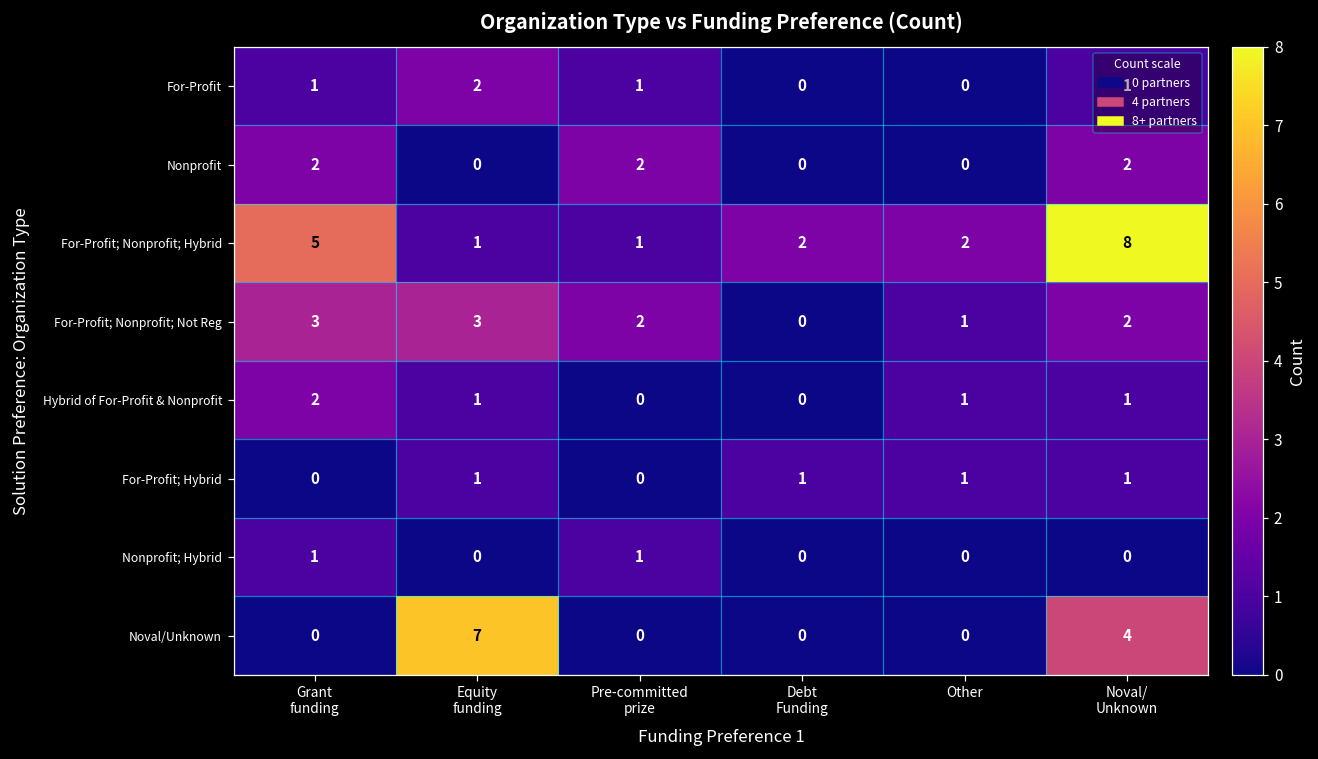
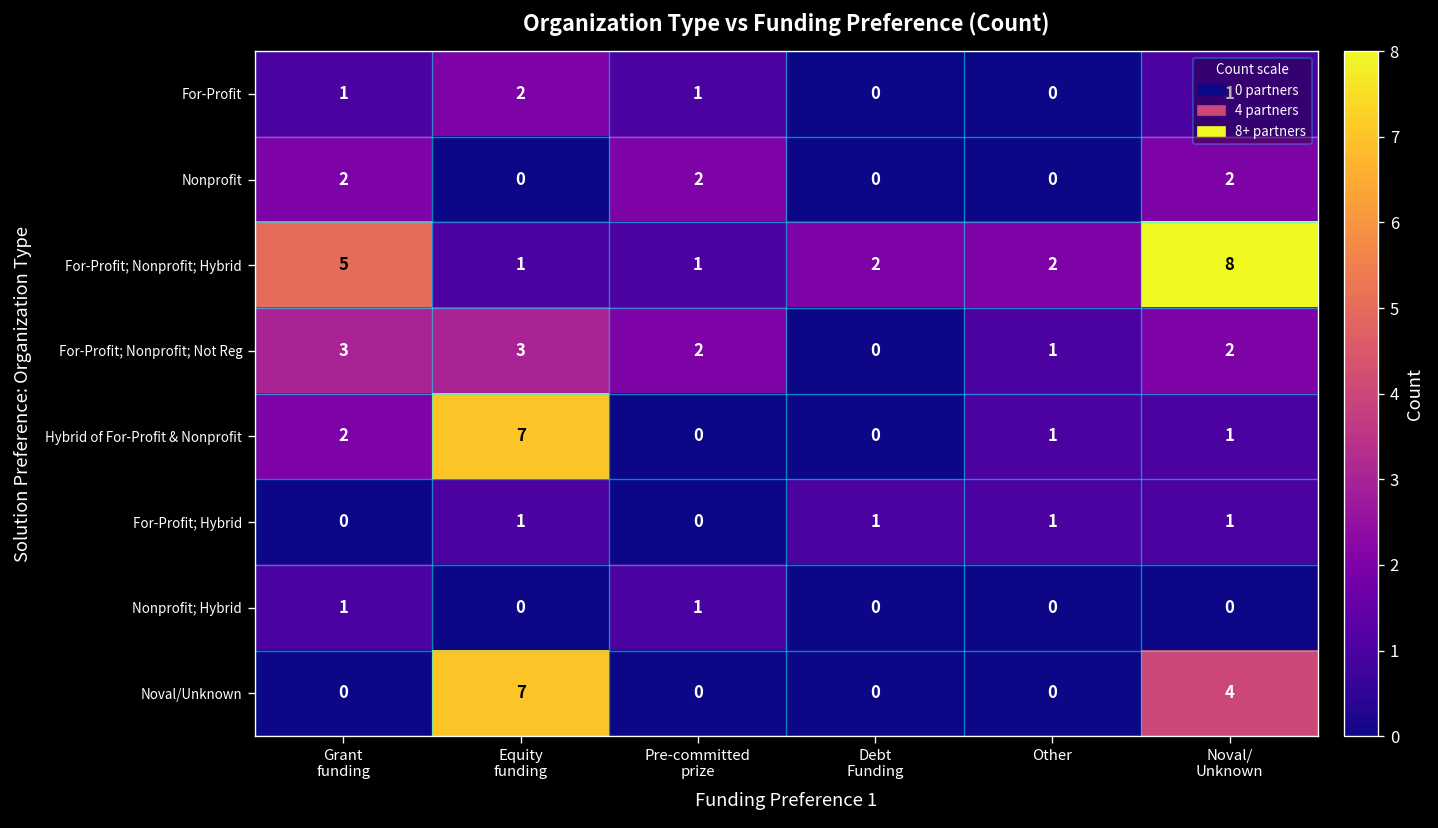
  {
    "For-Profit": {
      "Grant funding": 1,
      "Equity funding": 2,
      "Pre-committed prize": 1,
      "Debt Funding": 0,
      "Other": 0
    },
    "Nonprofit": {
      "Grant funding": 2,
      "Equity funding": 0,
      "Pre-committed prize": 2,
      "Debt Funding": 0,
      "Other": 0,
      "Noval/ Unknown": 2
    },
    "For-Profit; Nonprofit; Hybrid": {
      "Grant funding": 5,
      "Equity funding": 1,
      "Pre-committed prize": 1,
      "Debt Funding": 2,
      "Other": 2,
      "Noval/ Unknown": 8
    },
    "For-Profit; Nonprofit; Not Reg": {
      "Grant funding": 3,
      "Equity funding": 3,
      "Pre-committed prize": 2,
      "Debt Funding": 0,
      "Other": 1,
      "Noval/ Unknown": 2
    },
    "Hybrid of For-Profit & Nonprofit": {
      "Grant funding": 2,
-     "Equity funding": 1,
+     "Equity funding": 7,
      "Pre-committed prize": 0,
      "Debt Funding": 0,
      "Other": 1,
      "Noval/ Unknown": 1
    },
    "For-Profit; Hybrid": {
      "Grant funding": 0,
      "Equity funding": 1,
      "Pre-committed prize": 0,
      "Debt Funding": 1,
      "Other": 1,
      "Noval/ Unknown": 1
    },
    "Nonprofit; Hybrid": {
      "Grant funding": 1,
      "Equity funding": 0,
      "Pre-committed prize": 1,
      "Debt Funding": 0,
      "Other": 0,
      "Noval/ Unknown": 0
    },
    "Noval/Unknown": {
      "Grant funding": 0,
      "Equity funding": 7,
      "Pre-committed prize": 0,
      "Debt Funding": 0,
      "Other": 0,
      "Noval/ Unknown": 4
    }
  }
